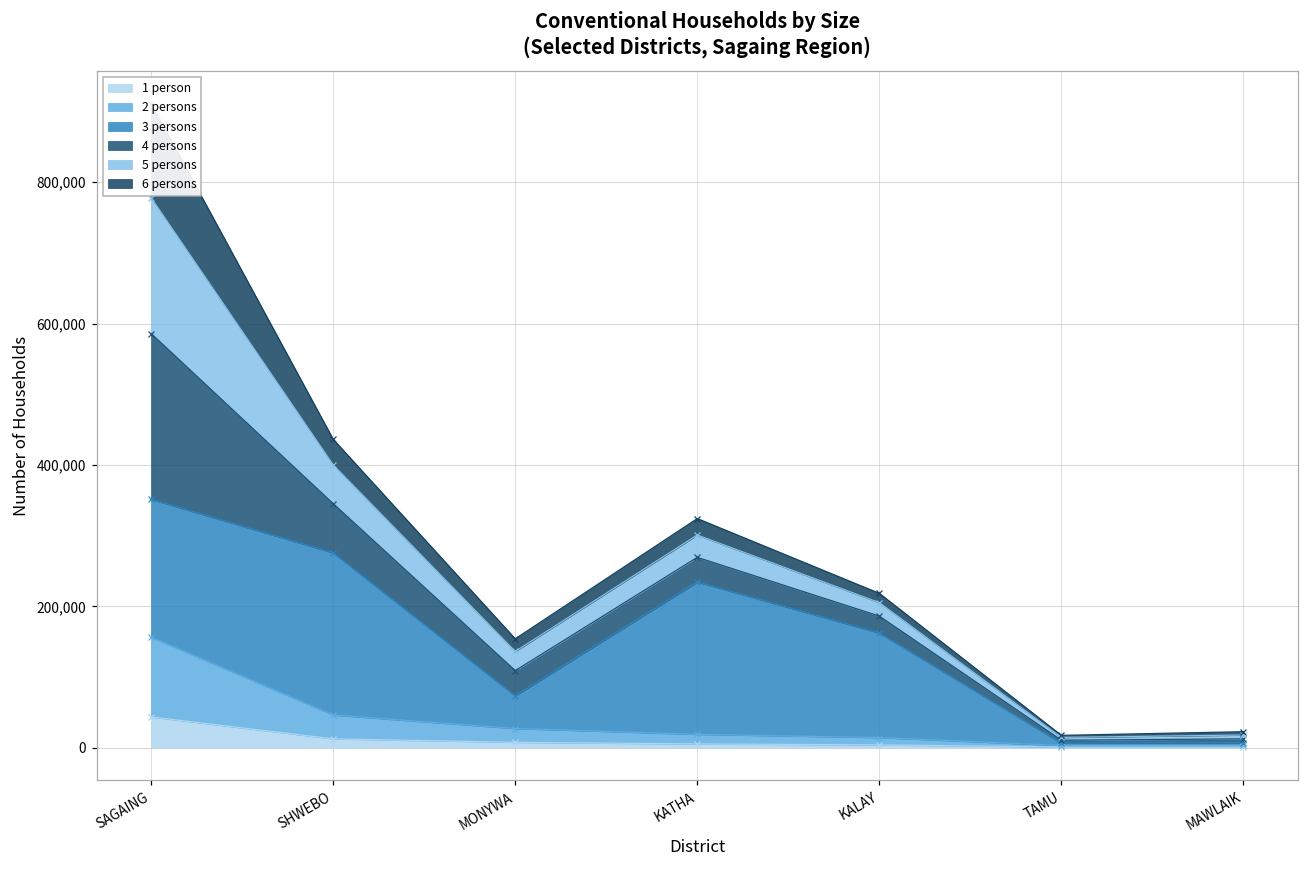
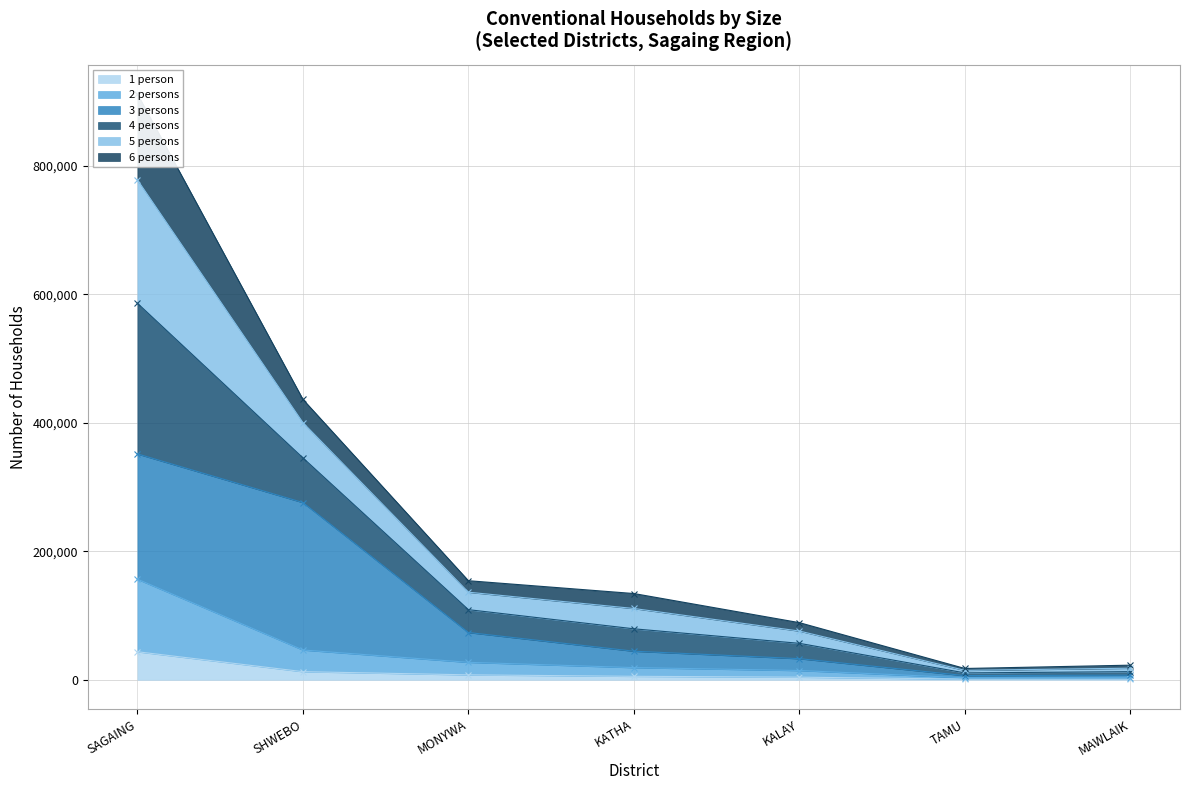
  {
    "3 persons": {
      "SAGAING": "190,000",
      "SHWEBO": "230,000",
      "MONYWA": "50,000",
-     "KATHA": "220,000",
-     "KALAY": "150,000",
+     "KATHA": "30,000",
+     "KALAY": "20,000",
      "MAWLAIK": "0"
    }
  }
